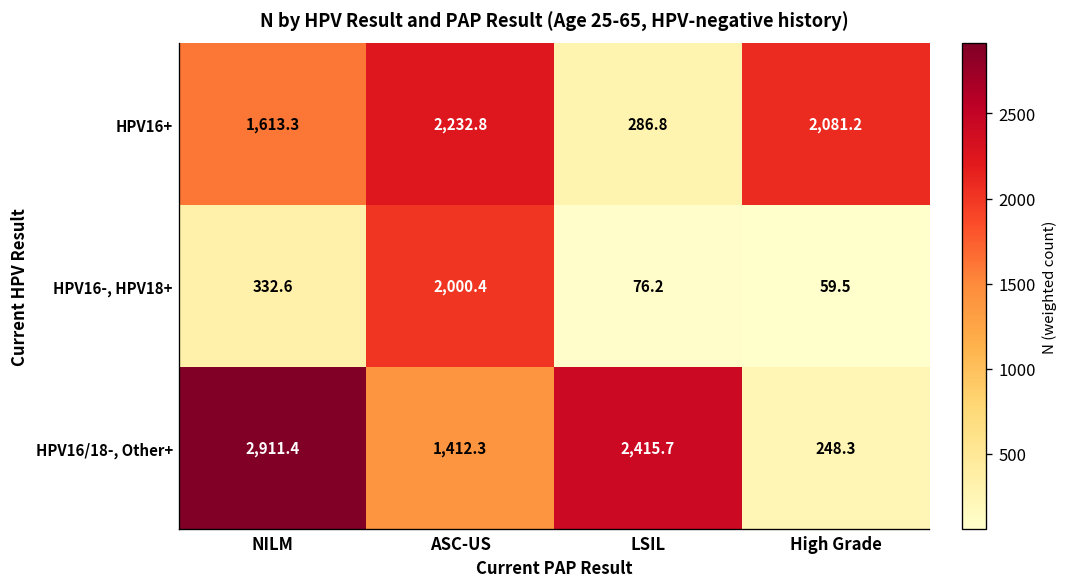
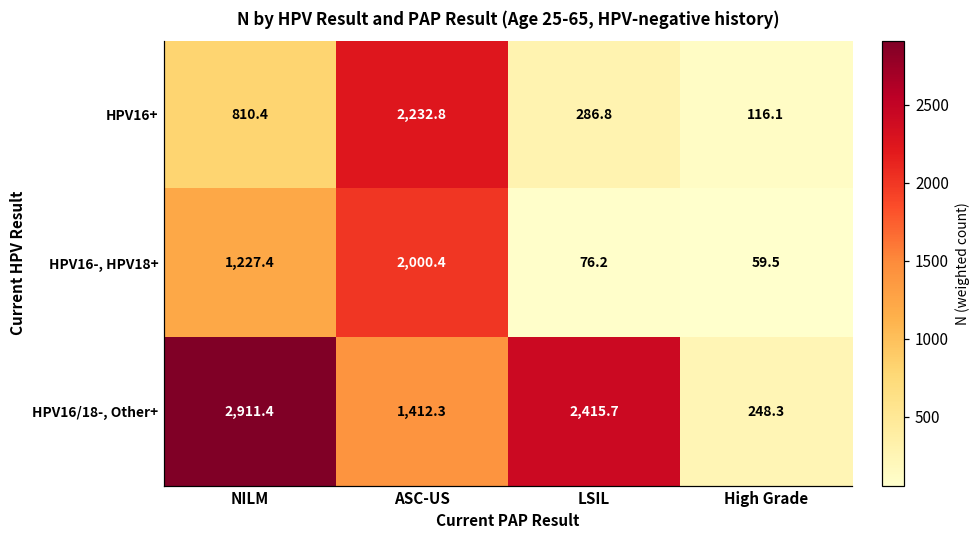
  {
    "HPV16+": {
-     "NILM": "1,613.3",
+     "NILM": "810.4",
      "ASC-US": "2,232.8",
      "LSIL": "286.8",
-     "High Grade": "2,081.2"
+     "High Grade": "116.1"
    },
    "HPV16-, HPV18+": {
-     "NILM": "332.6",
+     "NILM": "1,227.4",
      "ASC-US": "2,000.4",
      "LSIL": "76.2",
      "High Grade": "59.5"
    },
    "HPV16/18-, Other+": {
      "NILM": "2,911.4",
      "ASC-US": "1,412.3",
      "LSIL": "2,415.7",
      "High Grade": "248.3"
    }
  }
